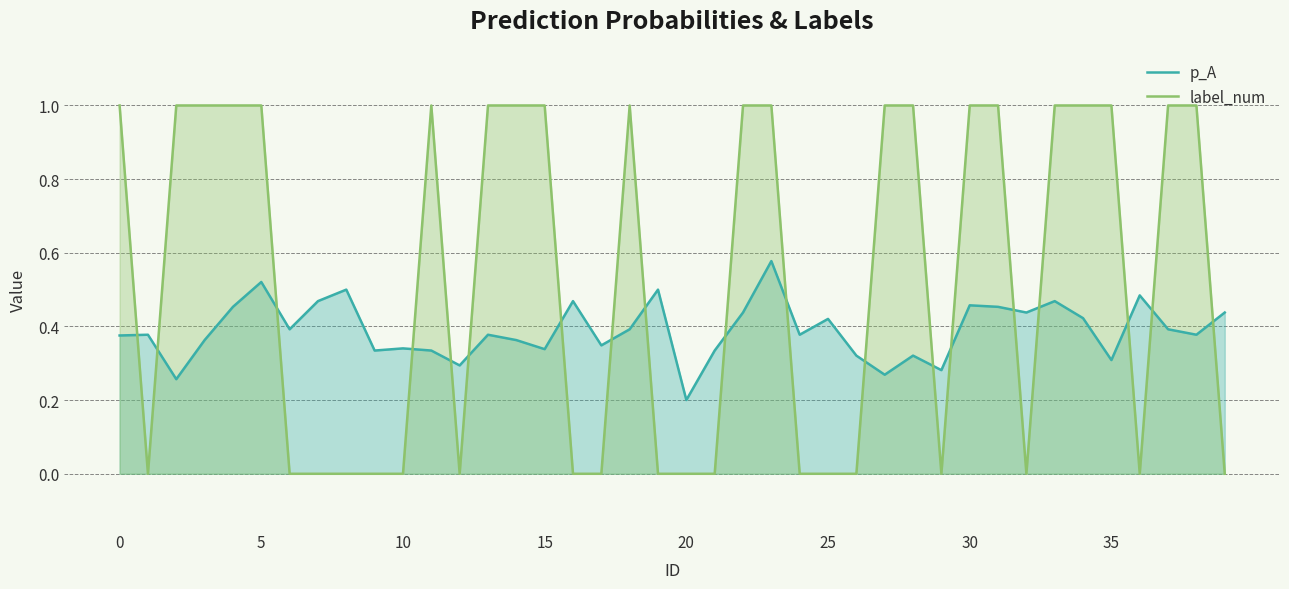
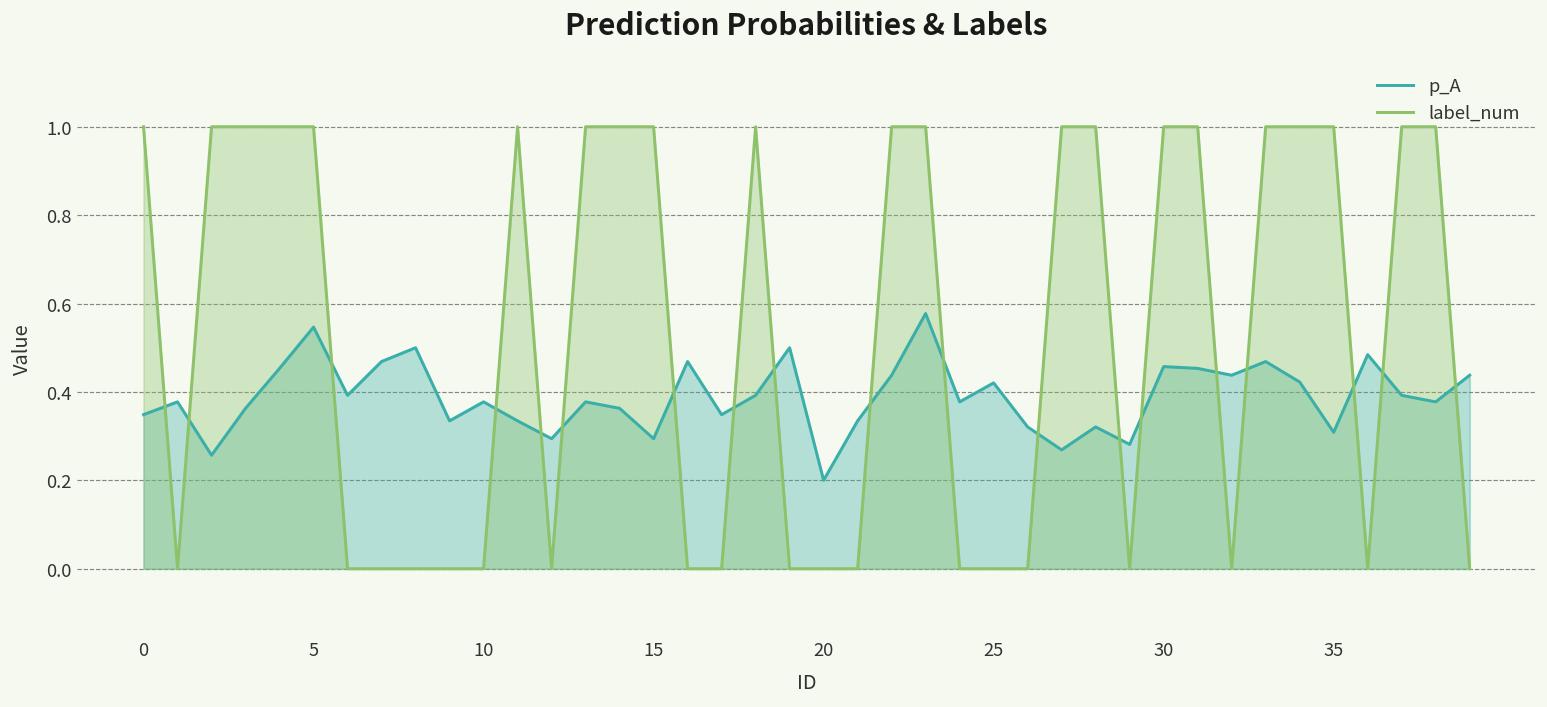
  {
    "p_A": {
-     "0": 0.38,
-     "5": 0.52,
-     "10": 0.34,
-     "15": 0.34,
+     "0": 0.35,
+     "5": 0.55,
+     "10": 0.38,
+     "15": 0.29,
      "20": 0.20,
      "25": 0.42,
      "30": 0.46,
      "35": 0.31
    },
    "label_num": {
      "0": 1.00,
      "5": 1.00,
      "10": 0.00,
      "15": 1.00,
      "20": 0.00,
      "25": 0.00,
      "30": 1.00,
      "35": 1.00
    }
  }
